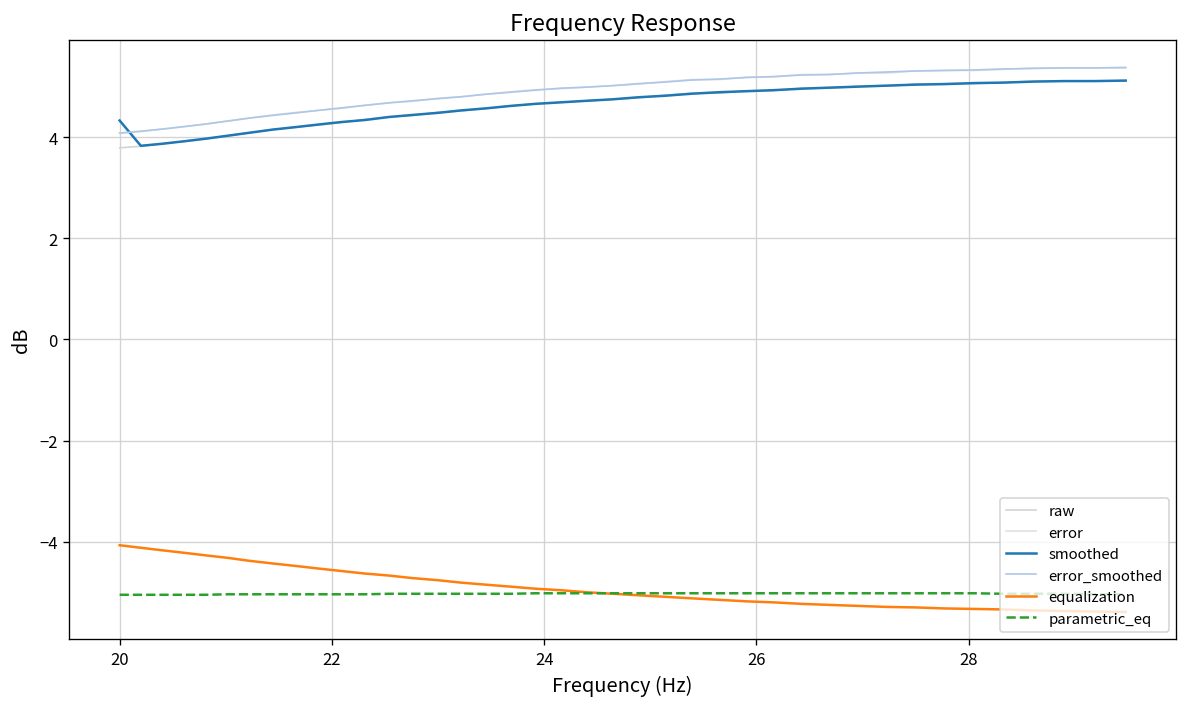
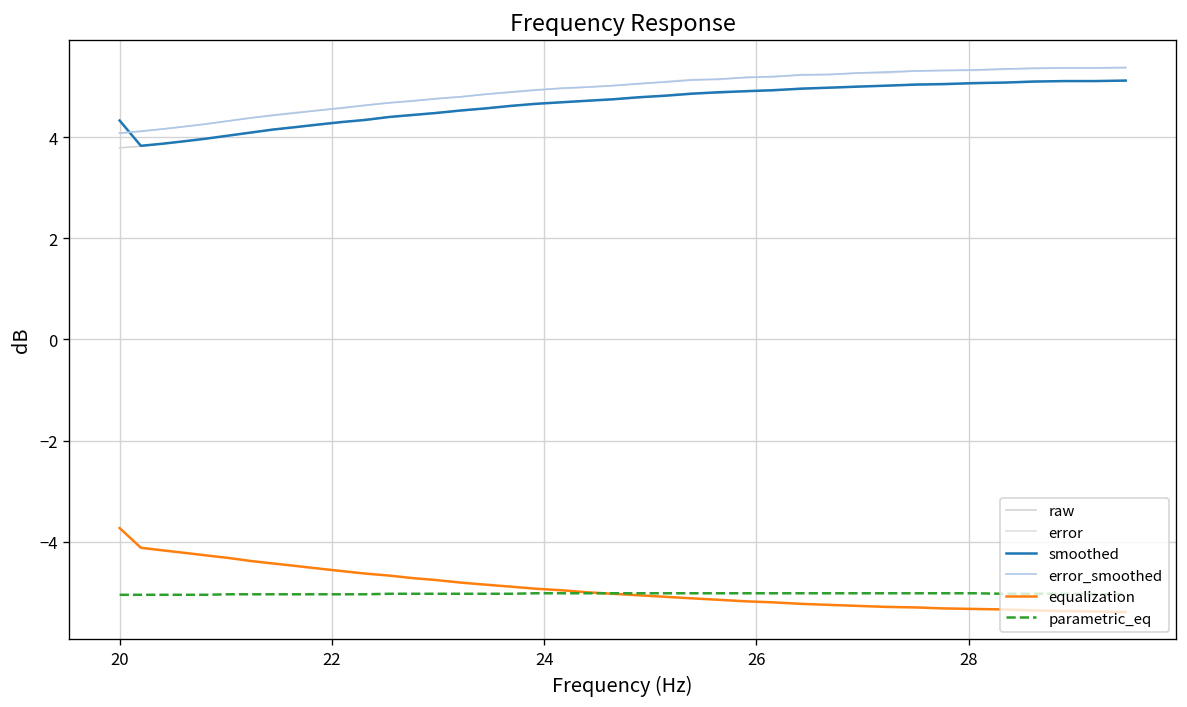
  {
    "smoothed": {
      "20": 4.3
    },
    "equalization": {
-     "20": -4.1
+     "20": -3.7
    },
    "parametric_eq": {
      "20": -5.1
    }
  }
